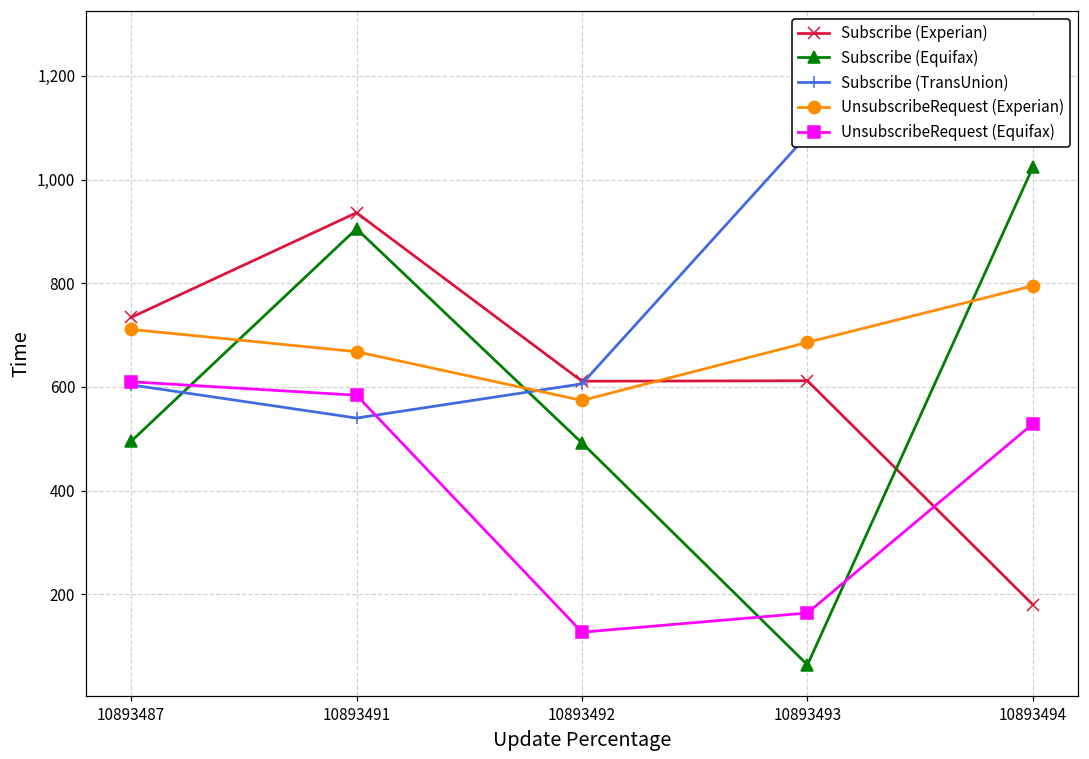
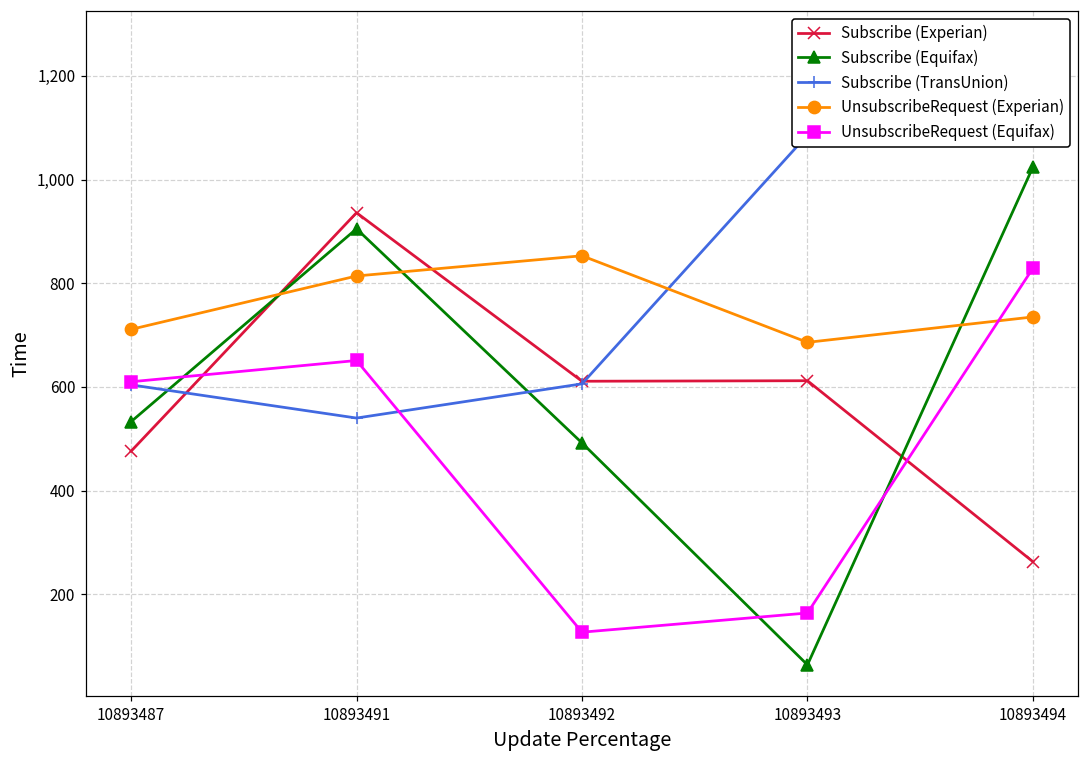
  {
    "Subscribe (Experian)": {
-     "10893487": "730",
+     "10893487": "480",
      "10893491": "940",
      "10893493": "610",
-     "10893494": "180"
+     "10893494": "260"
    },
    "Subscribe (Equifax)": {
-     "10893487": "500",
+     "10893487": "530",
      "10893491": "910",
      "10893492": "490",
      "10893493": "60",
      "10893494": "1,020"
    },
    "Subscribe (TransUnion)": {
      "10893487": "600",
      "10893491": "540"
    },
    "UnsubscribeRequest (Experian)": {
      "10893487": "710",
-     "10893491": "670",
-     "10893492": "570",
+     "10893491": "810",
+     "10893492": "850",
      "10893493": "690",
-     "10893494": "800"
+     "10893494": "740"
    },
    "UnsubscribeRequest (Equifax)": {
      "10893487": "610",
-     "10893491": "580",
+     "10893491": "650",
      "10893492": "130",
      "10893493": "160",
-     "10893494": "530"
+     "10893494": "830"
    }
  }
